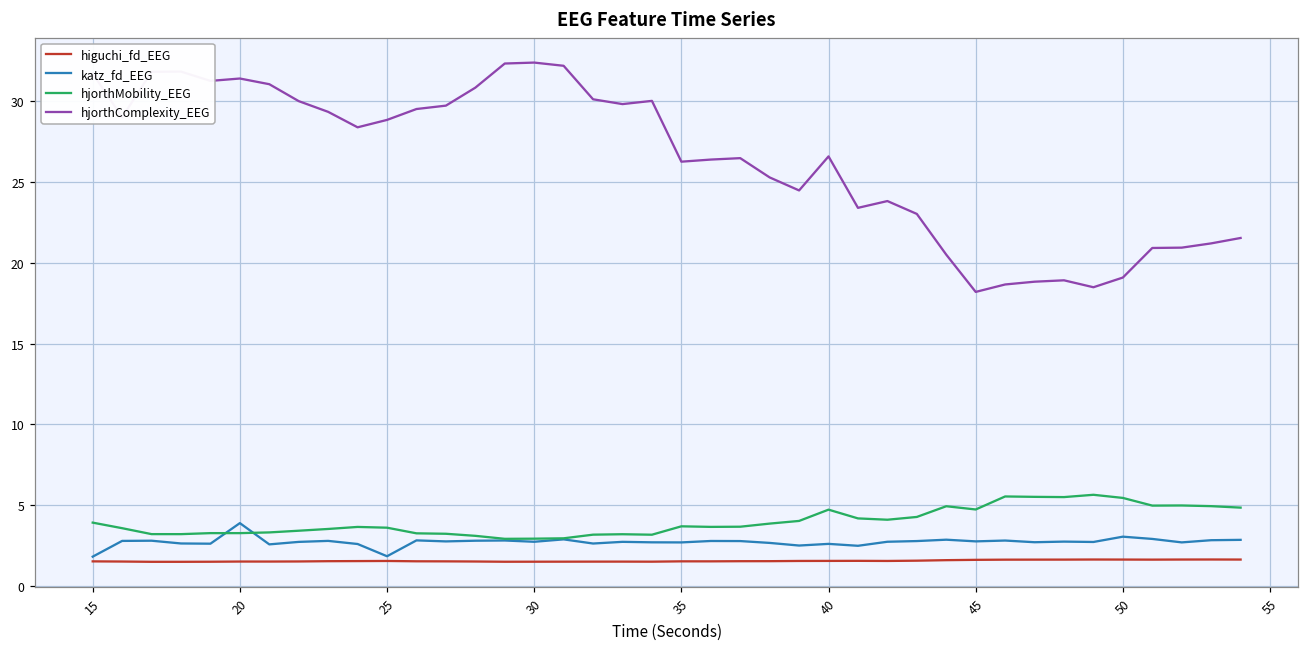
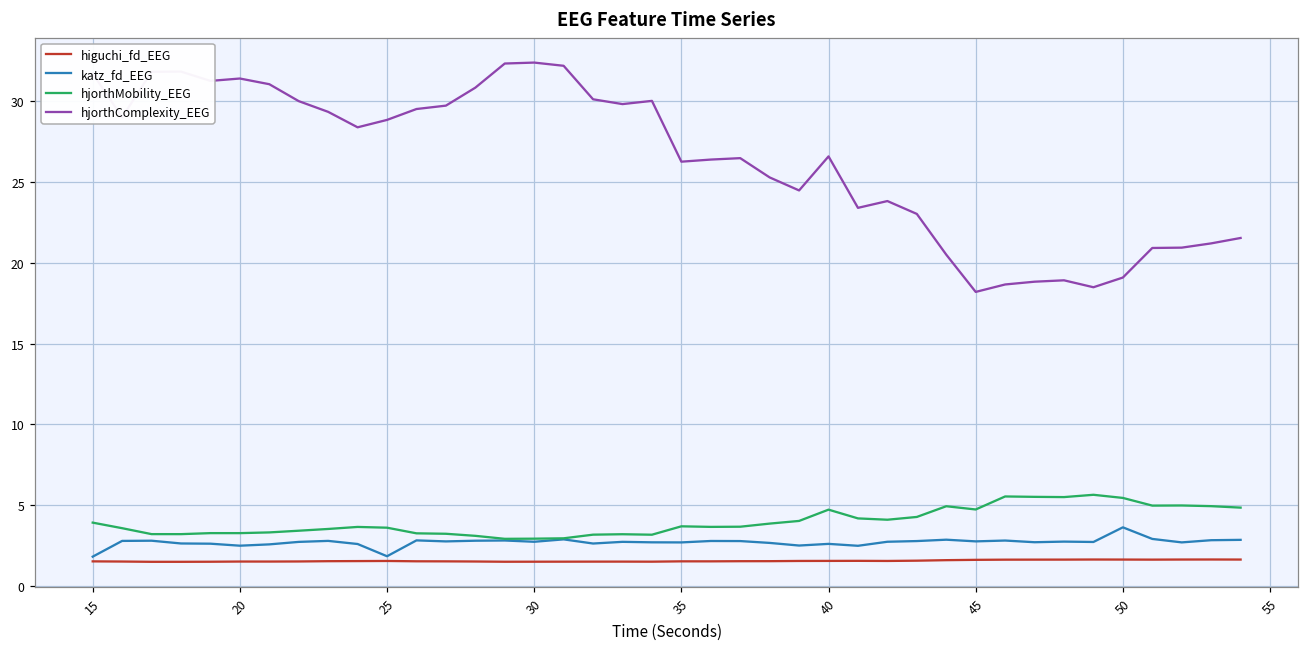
  {
    "higuchi_fd_EEG": {
      "15": 1.5,
      "20": 1.5,
      "25": 1.5,
      "30": 1.5,
      "35": 1.5,
      "40": 1.5,
      "45": 1.6,
      "50": 1.6
    },
    "katz_fd_EEG": {
      "15": 1.8,
-     "20": 3.9,
+     "20": 2.5,
      "25": 1.8,
      "30": 2.7,
      "35": 2.7,
      "40": 2.6,
      "45": 2.8,
-     "50": 3.0
+     "50": 3.6
    },
    "hjorthMobility_EEG": {
      "15": 3.9,
      "20": 3.3,
      "25": 3.6,
      "30": 2.9,
      "35": 3.7,
      "40": 4.7,
      "45": 4.7,
      "50": 5.4
    },
    "hjorthComplexity_EEG": {
      "20": 31.4,
      "25": 28.8,
      "30": 32.4,
      "35": 26.3,
      "40": 26.6,
      "45": 18.2,
      "50": 19.1
    }
  }
